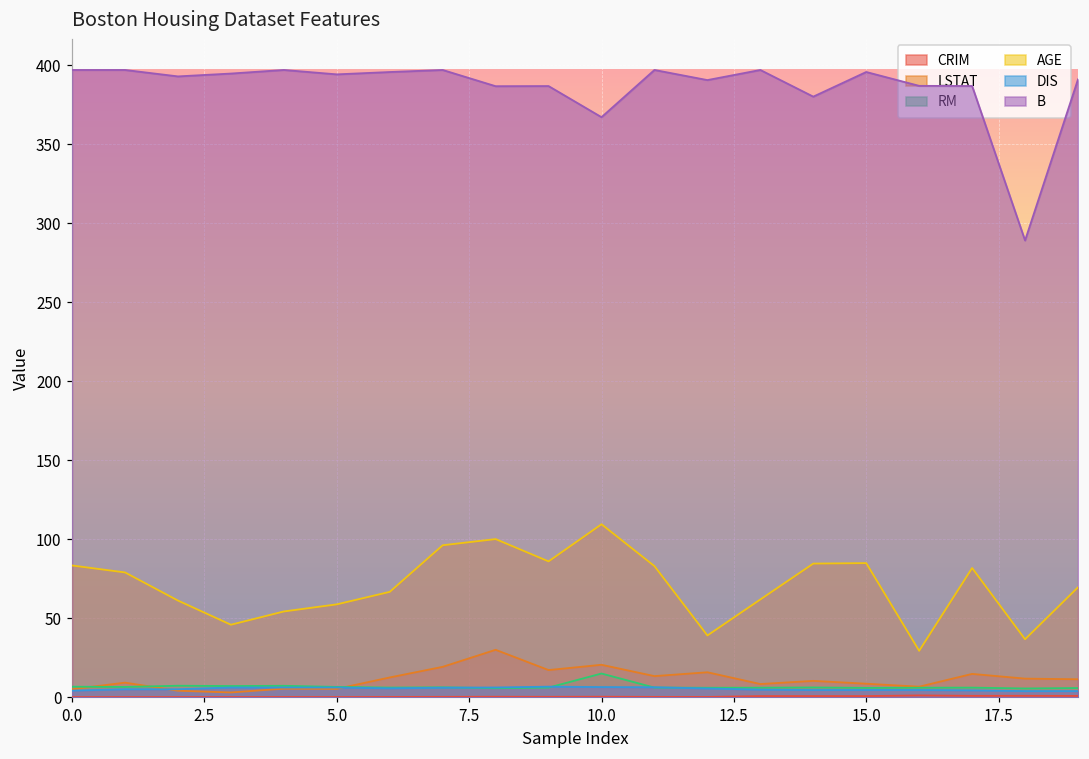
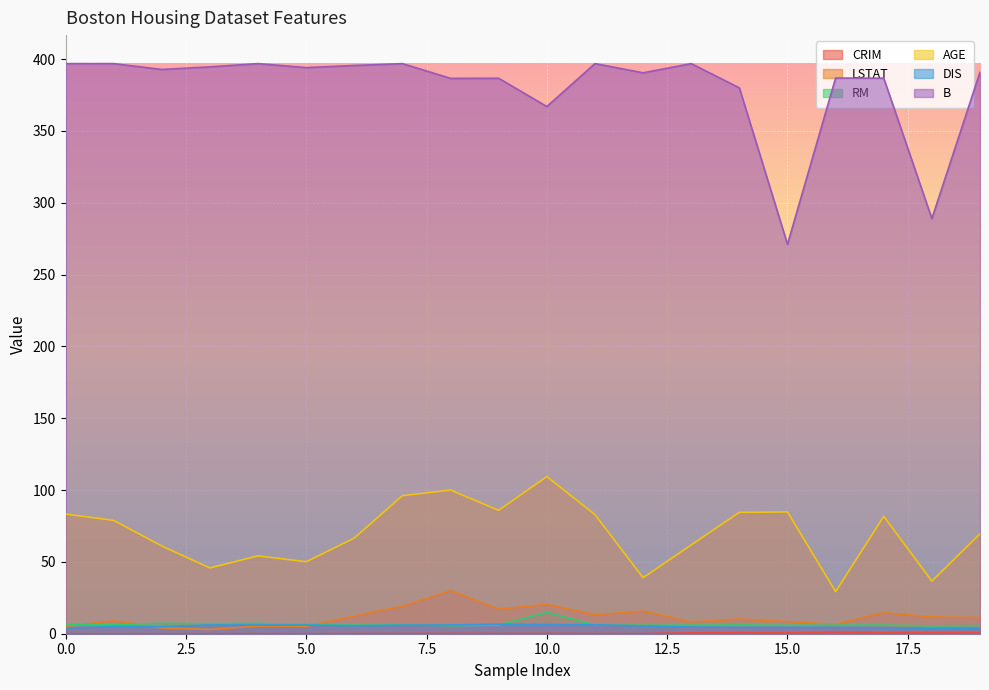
  {
    "RM": {
      "10.0": 15
    },
    "AGE": {
      "0.0": 83,
-     "5.0": 59,
+     "5.0": 50,
      "10.0": 109,
      "15.0": 85
    },
    "DIS": {
      "10.0": 6
    },
    "B": {
      "0.0": 397,
      "5.0": 394,
      "10.0": 367,
-     "15.0": 396
+     "15.0": 271
    }
  }
